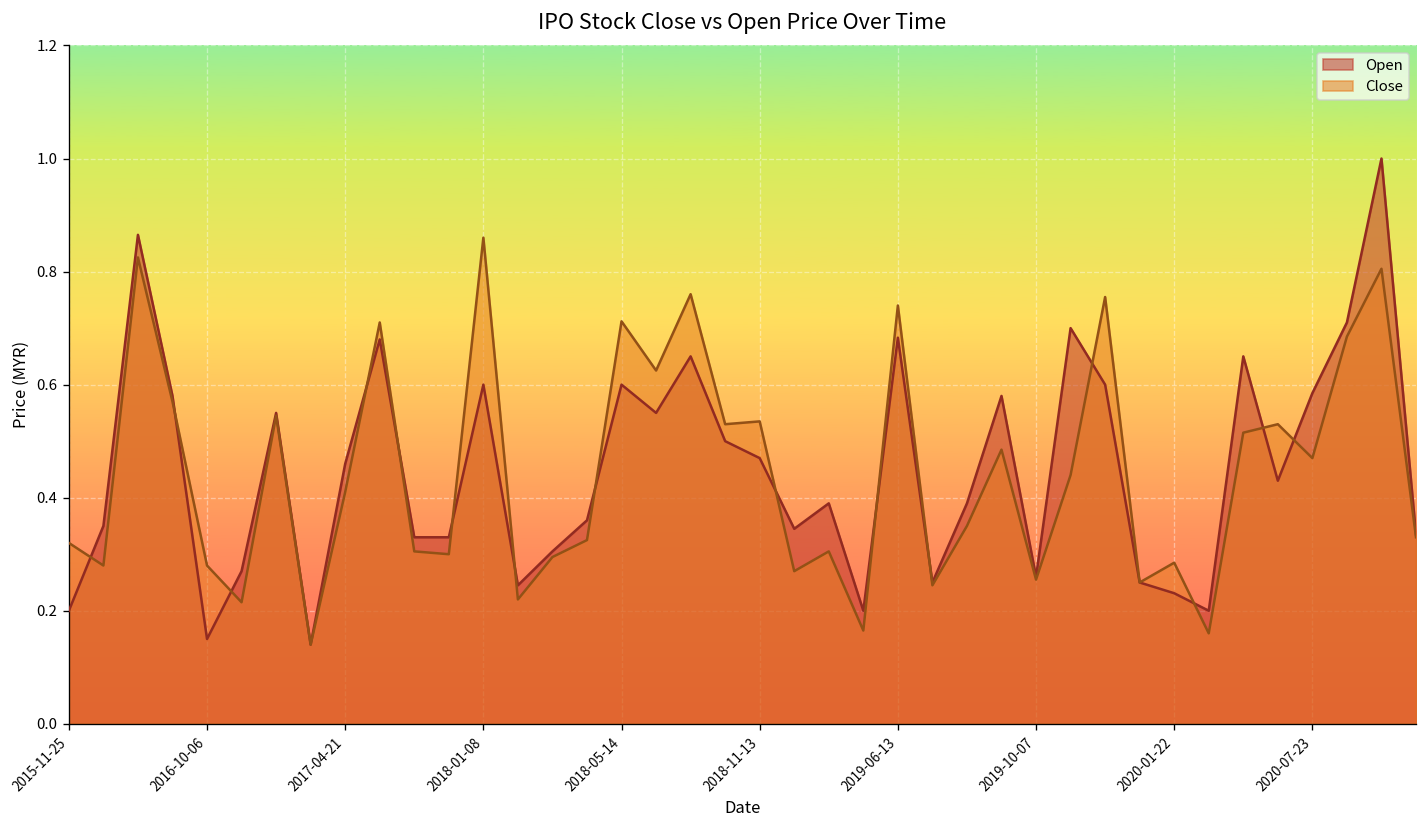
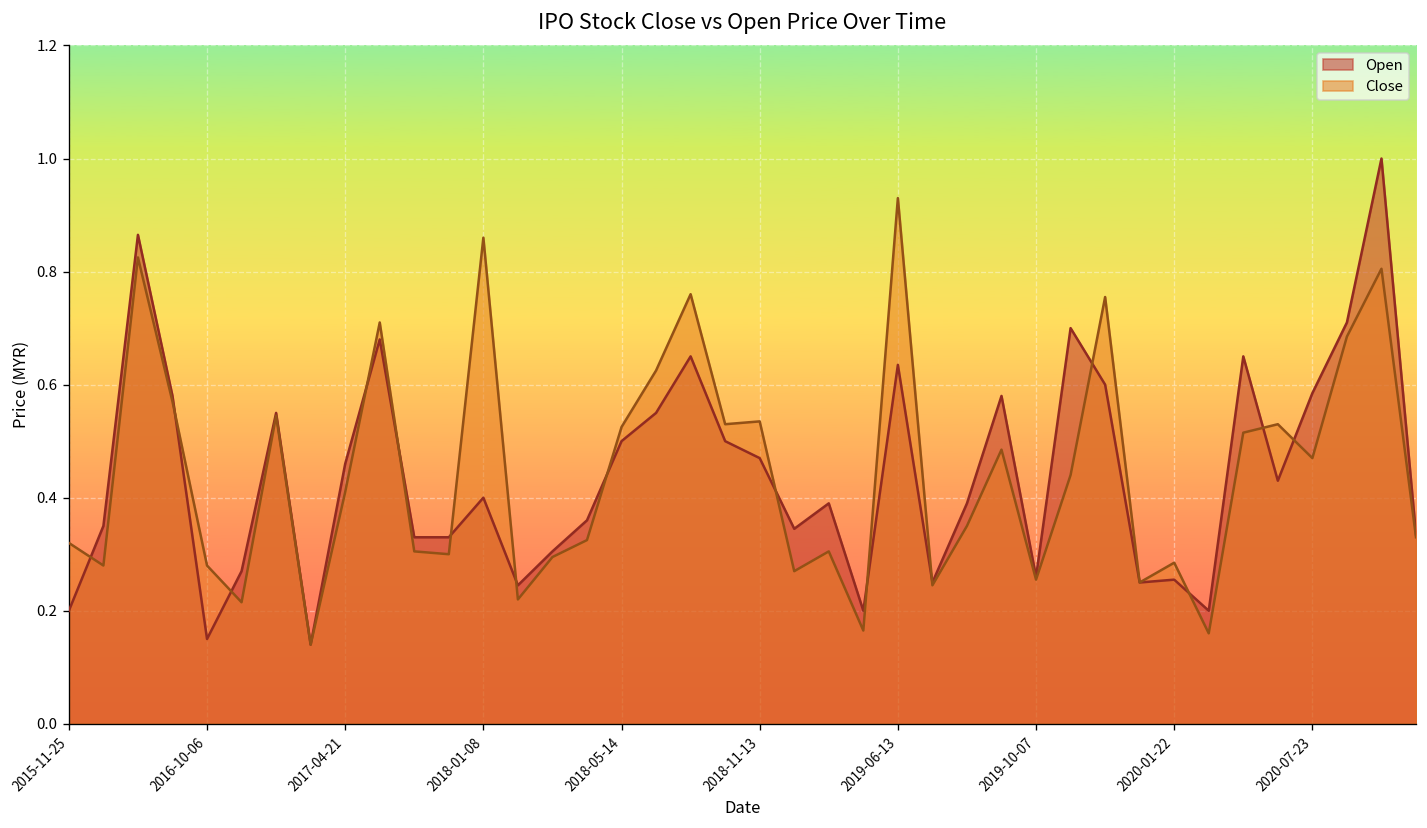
  {
    "Open": {
      "2015-11-25": 0.20,
      "2016-10-06": 0.15,
      "2017-04-21": 0.46,
-     "2018-01-08": 0.6,
-     "2018-05-14": 0.6,
+     "2018-01-08": 0.4,
+     "2018-05-14": 0.5,
      "2018-11-13": 0.47,
-     "2019-06-13": 0.68,
-     "2020-01-22": 0.23,
+     "2019-06-13": 0.64,
+     "2020-01-22": 0.26,
      "2020-07-23": 0.59
    },
    "Close": {
      "2015-11-25": 0.32,
      "2016-10-06": 0.28,
      "2017-04-21": 0.41,
      "2018-01-08": 0.86,
-     "2018-05-14": 0.71,
+     "2018-05-14": 0.53,
      "2018-11-13": 0.54,
-     "2019-06-13": 0.74,
+     "2019-06-13": 0.93,
      "2020-01-22": 0.29,
      "2020-07-23": 0.47
    }
  }
